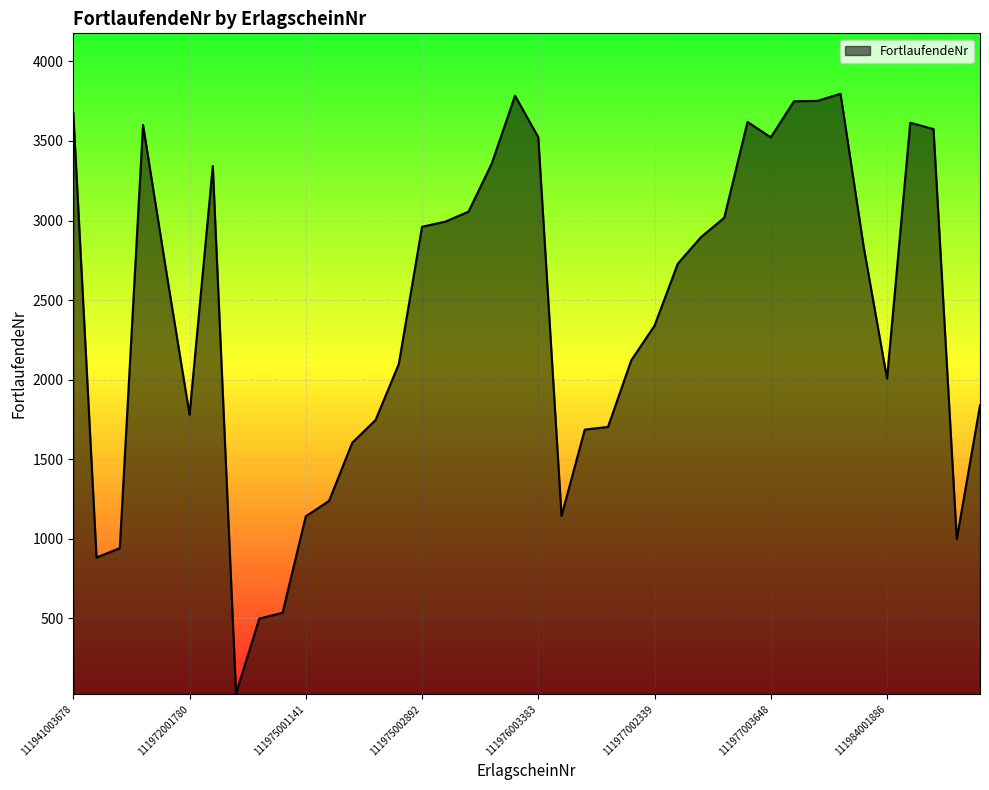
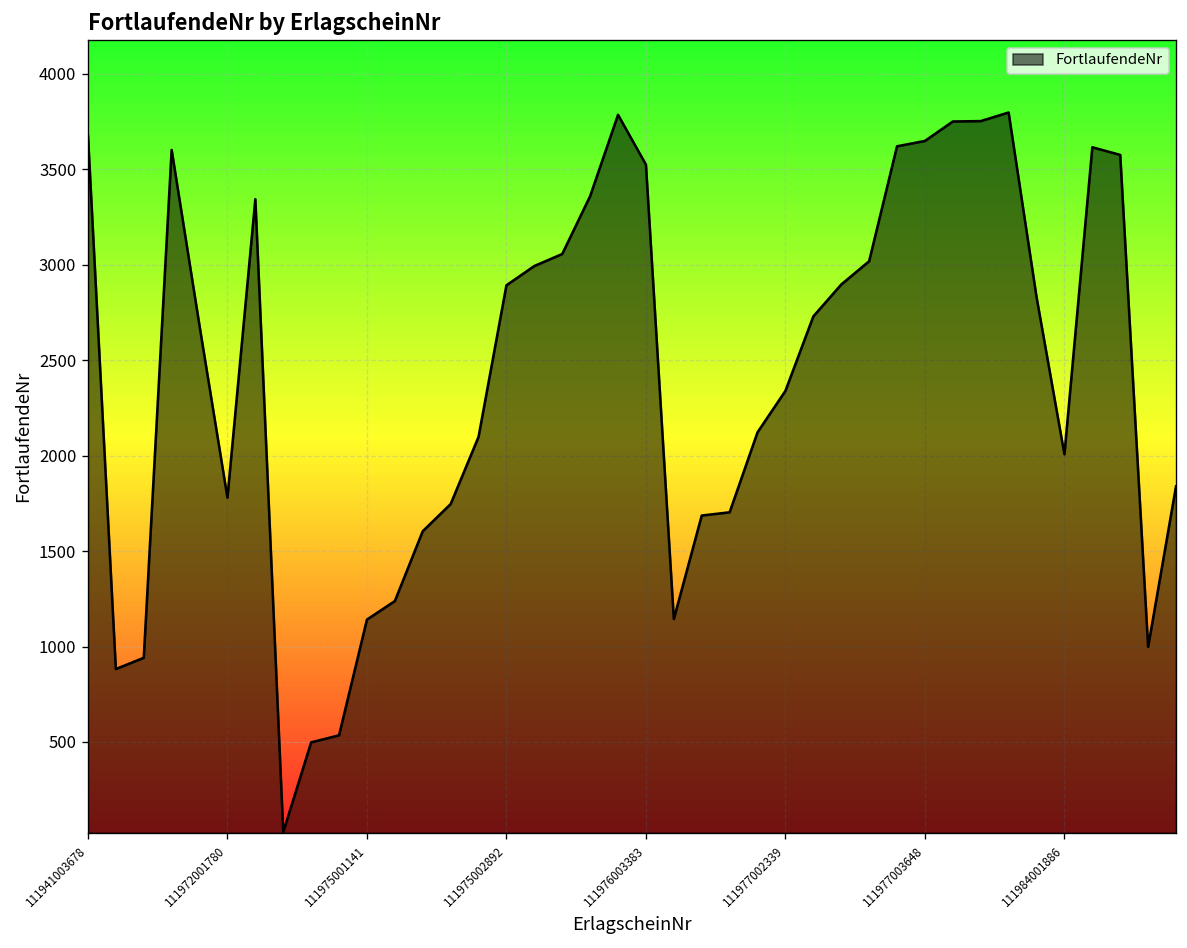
  {
    "111941003678": 3680,
    "111972001780": 1780,
    "111975001141": 1140,
-   "111975002892": 2960,
+   "111975002892": 2890,
    "111976003383": 3520,
    "111977002339": 2340,
-   "111977003648": 3520,
+   "111977003648": 3650,
    "111984001886": 2010
  }
